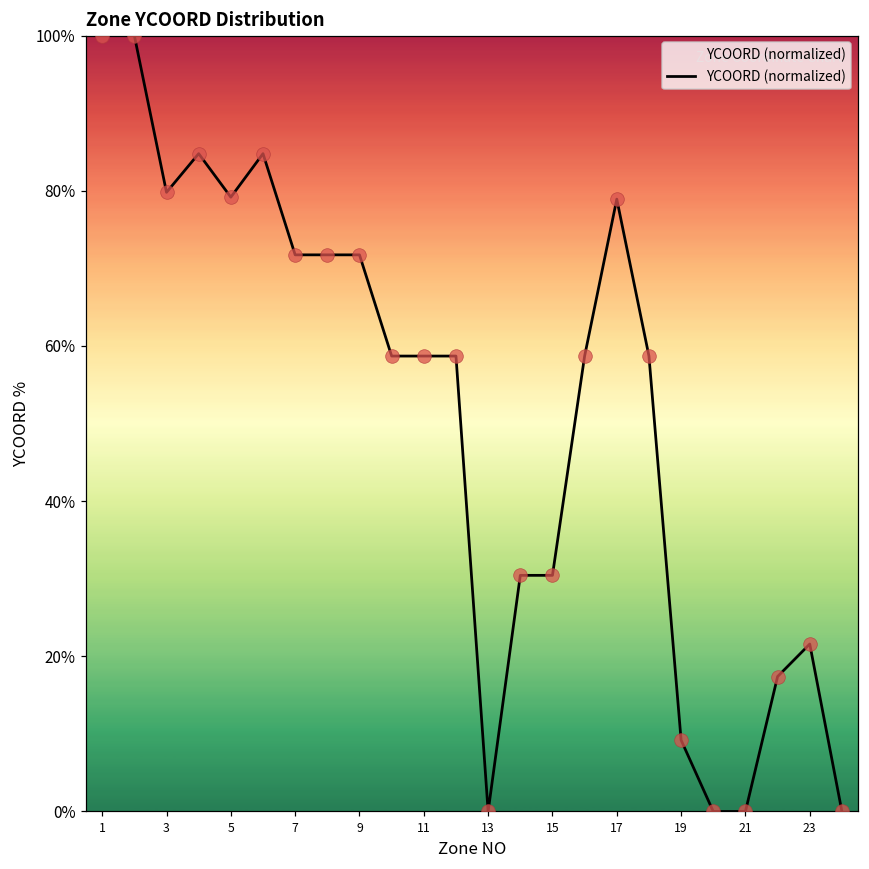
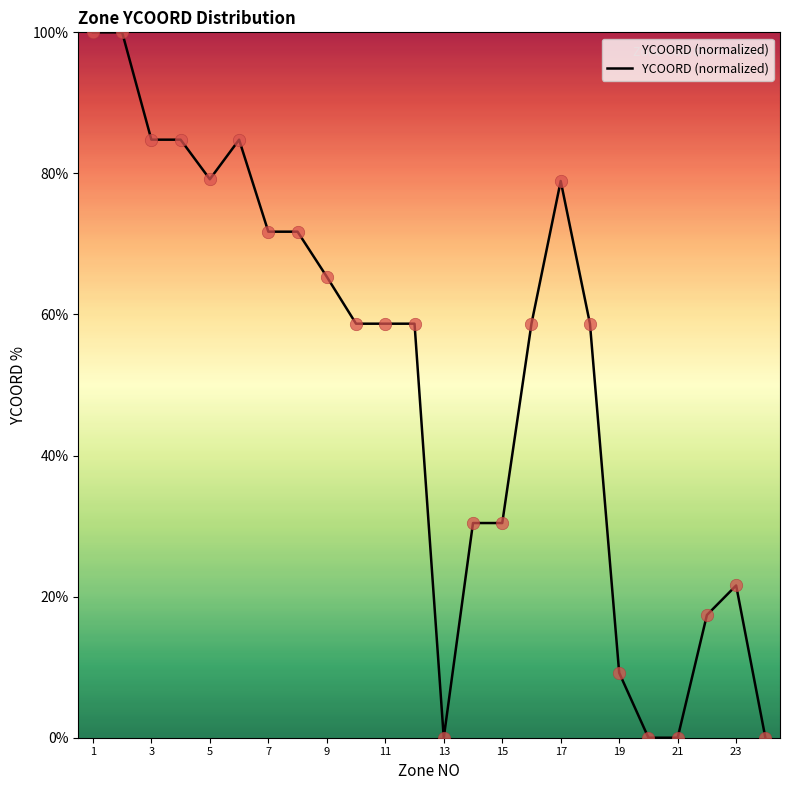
  {
    "1": "100%",
-   "3": "80%",
+   "3": "85%",
    "5": "79%",
    "7": "72%",
-   "9": "72%",
+   "9": "65%",
    "11": "59%",
    "13": "0%",
    "15": "30%",
    "17": "79%",
    "19": "9%",
    "21": "0%",
    "23": "22%"
  }
